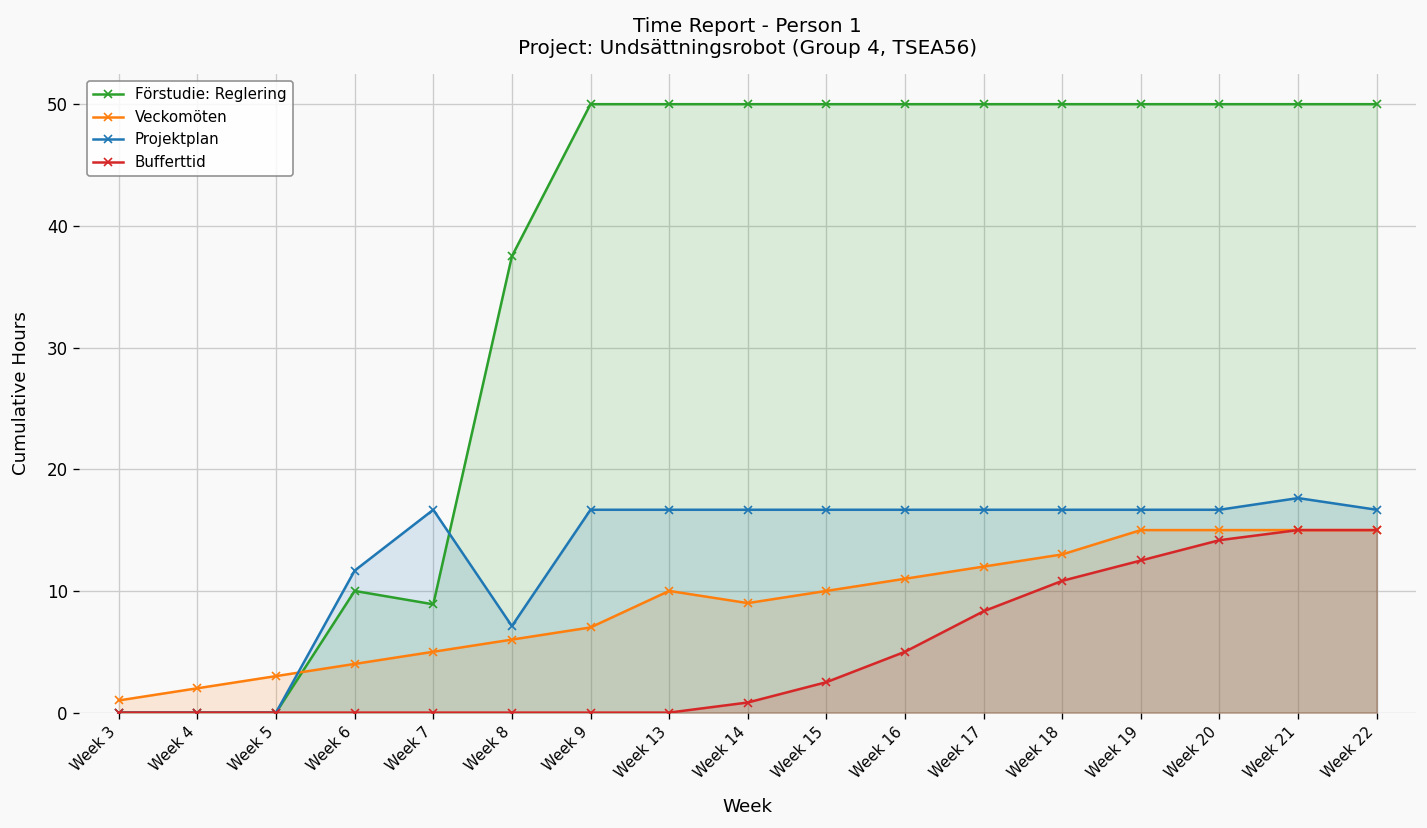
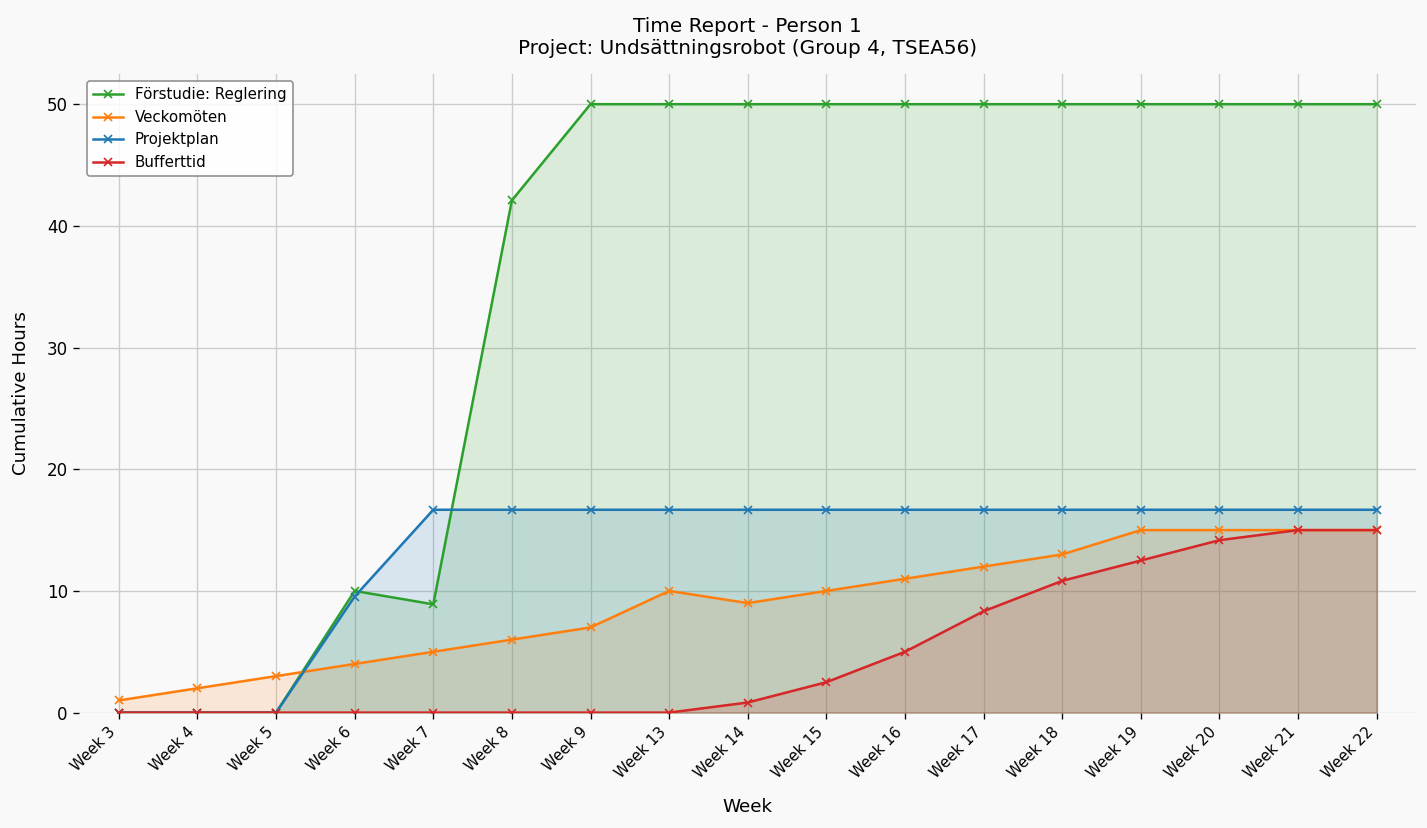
  {
    "Förstudie: Reglering": {
      "Week 6": 10.0,
      "Week 7": 8.9,
-     "Week 8": 37.5,
+     "Week 8": 42.1,
      "Week 9": 50.0,
      "Week 13": 50.0,
      "Week 14": 50.0,
      "Week 15": 50.0,
      "Week 16": 50.0,
      "Week 17": 50.0,
      "Week 18": 50.0,
      "Week 19": 50.0,
      "Week 20": 50.0,
      "Week 21": 50.0,
      "Week 22": 50.0
    },
    "Veckomöten": {
      "Week 3": 1.0,
      "Week 4": 2.0,
      "Week 5": 3.0,
      "Week 6": 4.0,
      "Week 7": 5.0,
      "Week 8": 6.0,
      "Week 9": 7.0,
      "Week 13": 10.0,
      "Week 14": 9.0,
      "Week 15": 10.0,
      "Week 16": 11.0,
      "Week 17": 12.0,
      "Week 18": 13.0,
      "Week 19": 15.0,
      "Week 20": 15.0
    },
    "Projektplan": {
-     "Week 6": 11.7,
+     "Week 6": 9.5,
      "Week 7": 16.7,
-     "Week 8": 7.1,
+     "Week 8": 16.7,
      "Week 9": 16.7,
      "Week 13": 16.7,
      "Week 14": 16.7,
      "Week 15": 16.7,
      "Week 16": 16.7,
      "Week 17": 16.7,
      "Week 18": 16.7,
      "Week 19": 16.7,
      "Week 20": 16.7,
-     "Week 21": 17.6,
+     "Week 21": 16.7,
      "Week 22": 16.7
    },
    "Bufferttid": {
      "Week 6": 0.0,
      "Week 7": 0.0,
      "Week 8": 0.0,
      "Week 9": 0.0,
      "Week 13": 0.0,
      "Week 14": 0.8,
      "Week 15": 2.5,
      "Week 16": 5.0,
      "Week 17": 8.3,
      "Week 18": 10.8,
      "Week 19": 12.5,
      "Week 20": 14.2
    }
  }
